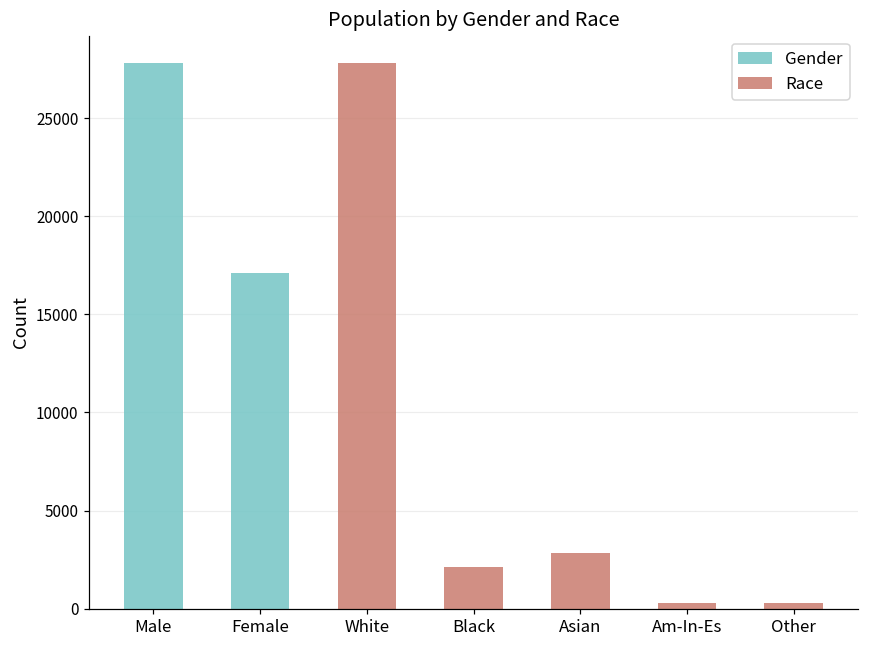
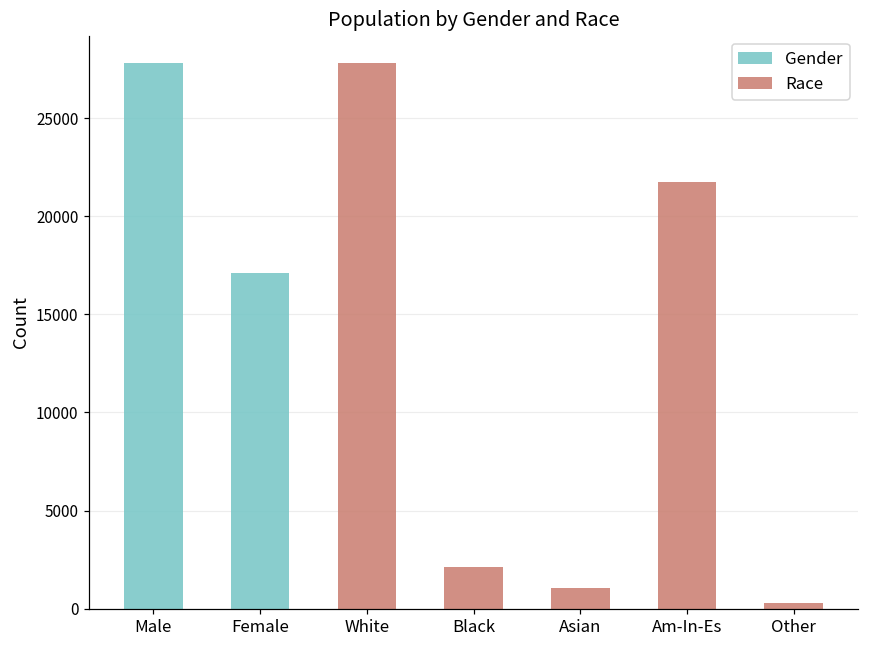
  {
    "Gender": {
      "Male": 27800,
      "Female": 17100
    },
    "Race": {
      "White": 27800,
      "Black": 2100,
-     "Asian": 2900,
-     "Am-In-Es": 300,
+     "Asian": 1000,
+     "Am-In-Es": 21700,
      "Other": 300
    }
  }
